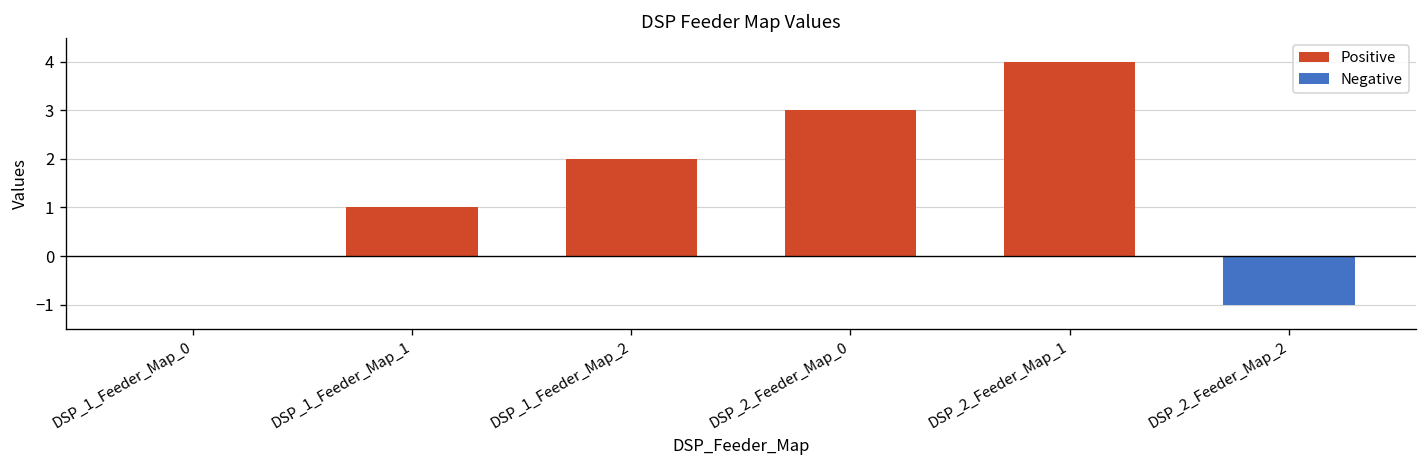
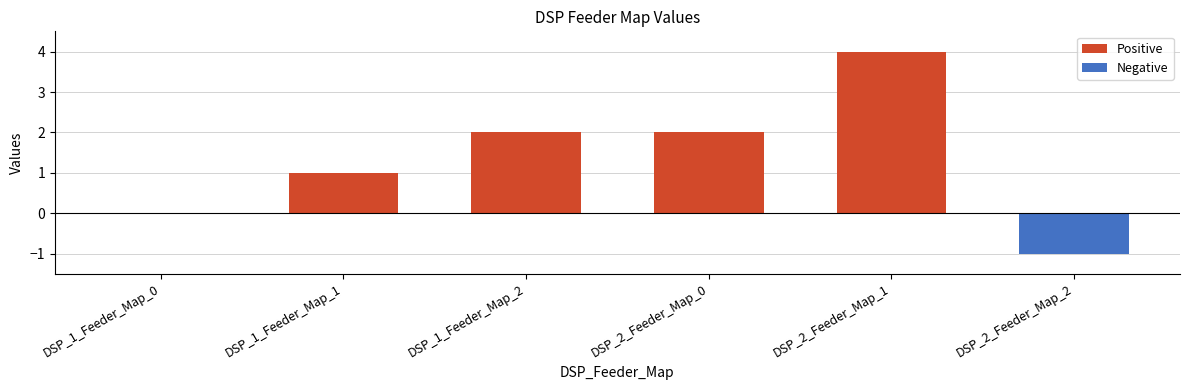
  {
    "Positive": {
      "DSP_1_Feeder_Map_0": 0,
      "DSP_1_Feeder_Map_1": 1,
      "DSP_1_Feeder_Map_2": 2,
-     "DSP_2_Feeder_Map_0": 3,
+     "DSP_2_Feeder_Map_0": 2,
      "DSP_2_Feeder_Map_1": 4,
      "DSP_2_Feeder_Map_2": 0
    },
    "Negative": {
      "DSP_1_Feeder_Map_0": 0,
      "DSP_1_Feeder_Map_1": 0,
      "DSP_1_Feeder_Map_2": 0,
      "DSP_2_Feeder_Map_0": 0,
      "DSP_2_Feeder_Map_1": 0,
      "DSP_2_Feeder_Map_2": -1
    }
  }
